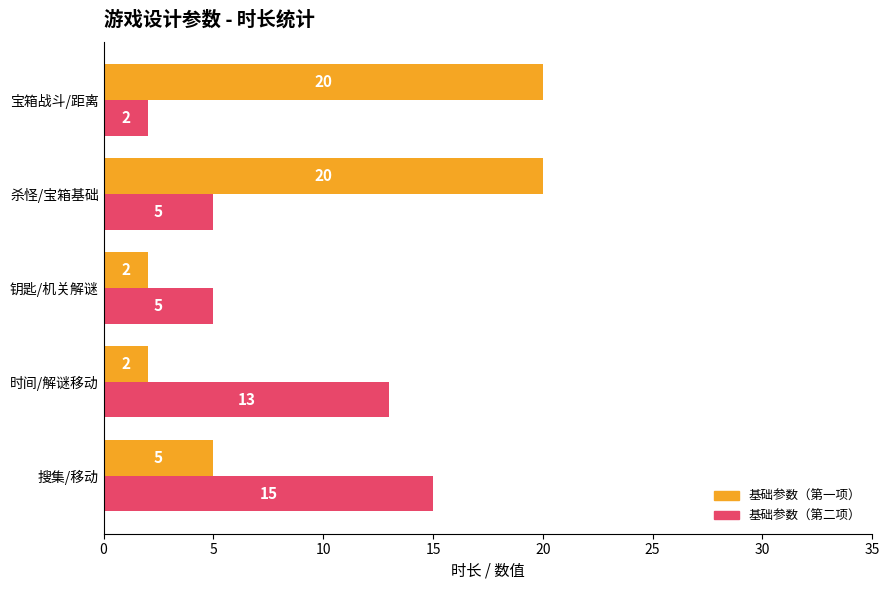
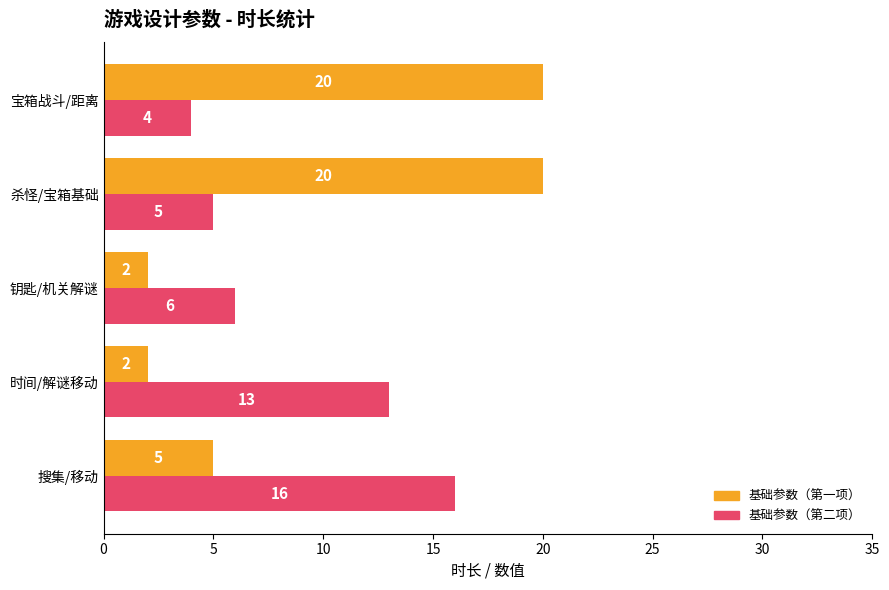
  {
    "基础参数（第一项）": {
      "宝箱战斗/距离": 20,
      "杀怪/宝箱基础": 20,
      "钥匙/机关解谜": 2,
      "时间/解谜移动": 2,
      "搜集/移动": 5
    },
    "基础参数（第二项）": {
-     "宝箱战斗/距离": 2,
+     "宝箱战斗/距离": 4,
      "杀怪/宝箱基础": 5,
-     "钥匙/机关解谜": 5,
+     "钥匙/机关解谜": 6,
      "时间/解谜移动": 13,
-     "搜集/移动": 15
+     "搜集/移动": 16
    }
  }
